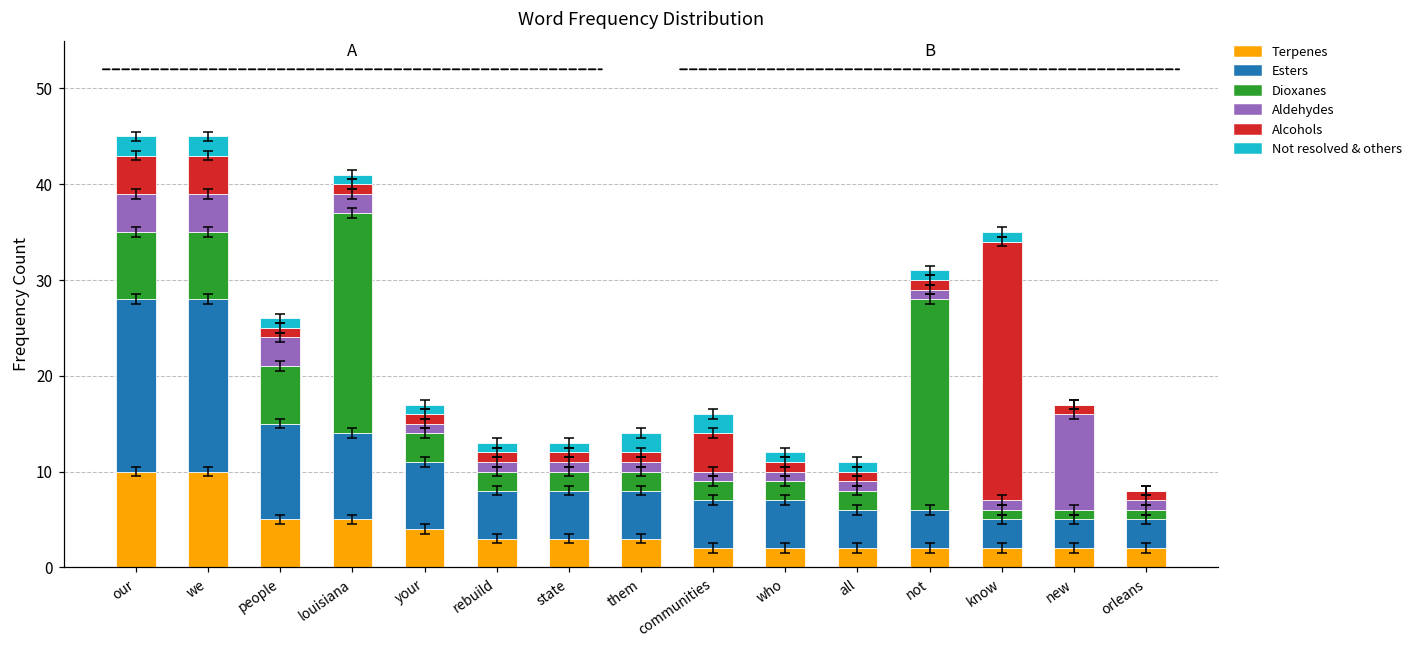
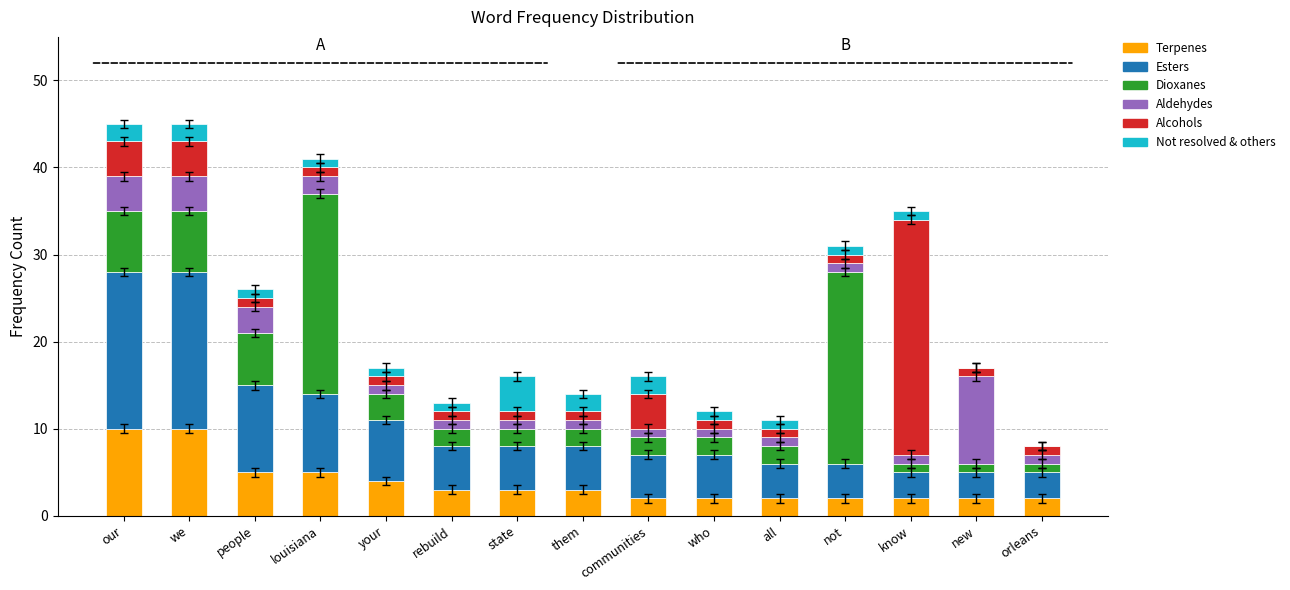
  {
    "Terpenes": {
      "our": 10,
      "we": 10,
      "people": 5,
      "louisiana": 5,
      "your": 4,
      "rebuild": 3,
      "state": 3,
      "them": 3,
      "communities": 2,
      "who": 2,
      "all": 2,
      "not": 2,
      "know": 2,
      "new": 2,
      "orleans": 2
    },
    "Dioxanes": {
      "our": 7,
      "we": 7,
      "people": 6,
      "louisiana": 23,
      "your": 3,
      "rebuild": 2,
      "state": 2,
      "them": 2,
      "communities": 2,
      "who": 2,
      "all": 2,
      "not": 22,
      "know": 1,
      "new": 1,
      "orleans": 1
    },
    "Aldehydes": {
      "our": 4,
      "we": 4,
      "people": 3,
      "louisiana": 2,
      "your": 1,
      "rebuild": 1,
      "state": 1,
      "them": 1,
      "communities": 1,
      "who": 1,
      "all": 1,
      "not": 1,
      "know": 1,
      "new": 10,
      "orleans": 1
    },
    "Alcohols": {
      "our": 4,
      "we": 4,
      "people": 1,
      "louisiana": 1,
      "your": 1,
      "rebuild": 1,
      "state": 1,
      "them": 1,
      "communities": 4,
      "who": 1,
      "all": 1,
      "not": 1,
      "know": 27,
      "new": 1,
      "orleans": 1
    },
    "Not resolved & others": {
      "our": 2,
      "we": 2,
      "people": 1,
      "louisiana": 1,
      "your": 1,
      "rebuild": 1,
-     "state": 1,
+     "state": 4,
      "them": 2,
      "communities": 2,
      "who": 1,
      "all": 1,
      "not": 1,
      "know": 1,
      "new": 0,
      "orleans": 0
    }
  }
